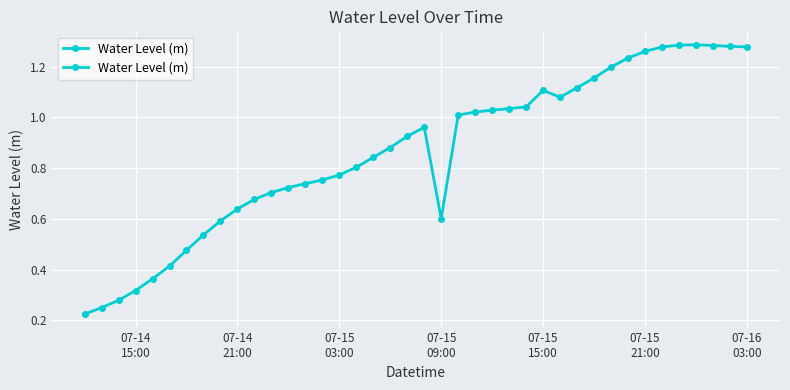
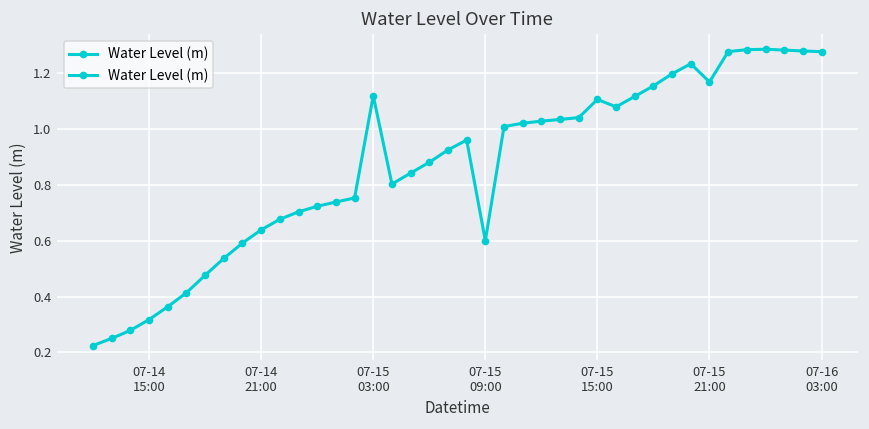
  {
    "07-14 15:00": 0.32,
    "07-14 21:00": 0.64,
-   "07-15 03:00": 0.77,
+   "07-15 03:00": 1.12,
    "07-15 09:00": 0.60,
    "07-15 15:00": 1.11,
-   "07-15 21:00": 1.26,
+   "07-15 21:00": 1.17,
    "07-16 03:00": 1.28
  }
